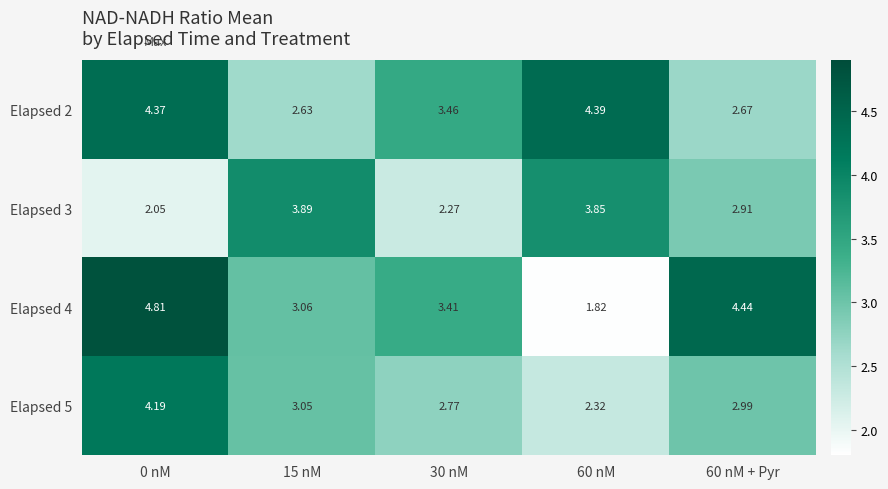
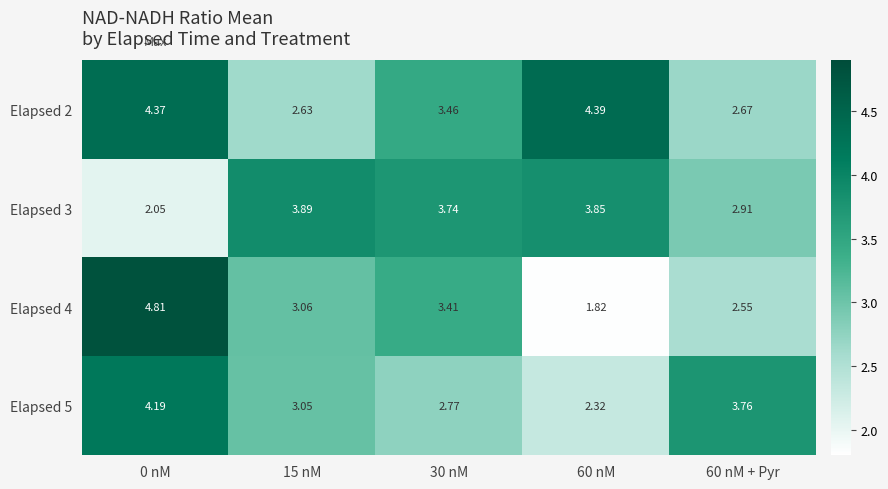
  {
    "Elapsed 2": {
      "0 nM": 4.37,
      "15 nM": 2.63,
      "30 nM": 3.46,
      "60 nM": 4.39,
      "60 nM + Pyr": 2.67
    },
    "Elapsed 3": {
      "0 nM": 2.05,
      "15 nM": 3.89,
-     "30 nM": 2.27,
+     "30 nM": 3.74,
      "60 nM": 3.85,
      "60 nM + Pyr": 2.91
    },
    "Elapsed 4": {
      "0 nM": 4.81,
      "15 nM": 3.06,
      "30 nM": 3.41,
      "60 nM": 1.82,
-     "60 nM + Pyr": 4.44
+     "60 nM + Pyr": 2.55
    },
    "Elapsed 5": {
      "0 nM": 4.19,
      "15 nM": 3.05,
      "30 nM": 2.77,
      "60 nM": 2.32,
-     "60 nM + Pyr": 2.99
+     "60 nM + Pyr": 3.76
    }
  }
